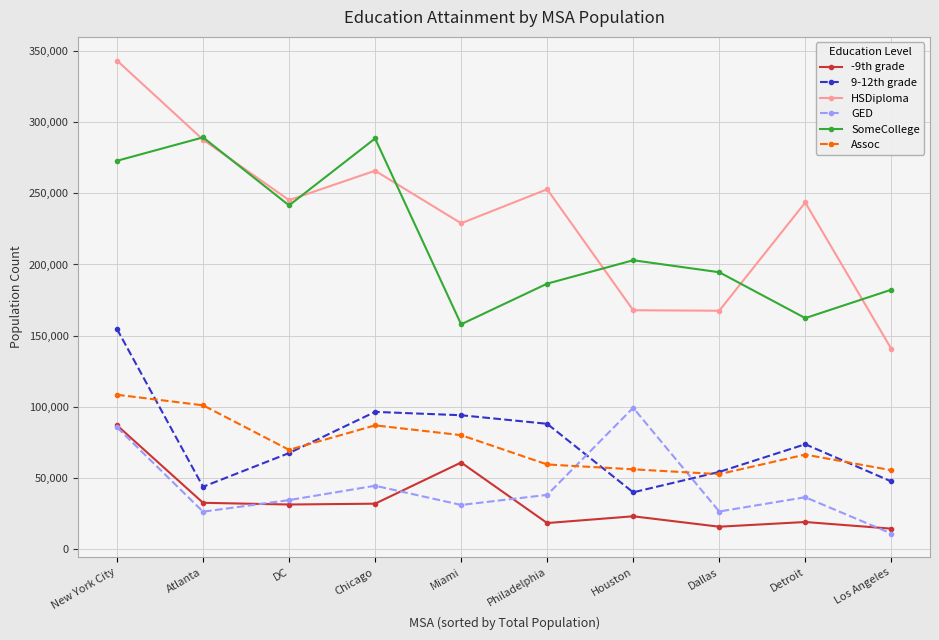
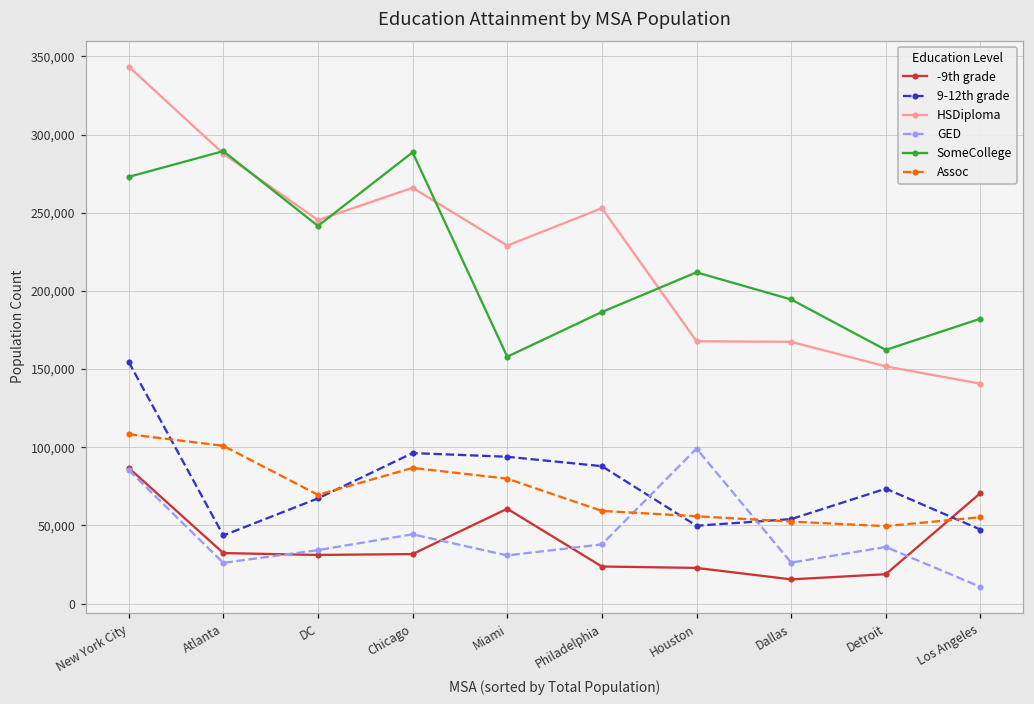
  {
    "-9th grade": {
      "Atlanta": "32,000",
      "DC": "31,000",
      "Chicago": "32,000",
      "Miami": "61,000",
-     "Philadelphia": "18,000",
+     "Philadelphia": "24,000",
      "Houston": "23,000",
      "Dallas": "16,000",
      "Detroit": "19,000",
-     "Los Angeles": "14,000"
+     "Los Angeles": "71,000"
    },
    "9-12th grade": {
      "New York City": "155,000",
      "Atlanta": "44,000",
      "DC": "67,000",
      "Chicago": "96,000",
      "Miami": "94,000",
      "Philadelphia": "88,000",
-     "Houston": "40,000",
+     "Houston": "50,000",
      "Detroit": "74,000",
      "Los Angeles": "47,000"
    },
    "HSDiploma": {
      "New York City": "343,000",
      "DC": "245,000",
      "Chicago": "266,000",
      "Miami": "229,000",
      "Philadelphia": "253,000",
      "Houston": "168,000",
      "Dallas": "167,000",
-     "Detroit": "244,000",
+     "Detroit": "152,000",
      "Los Angeles": "141,000"
    },
    "GED": {
      "Atlanta": "26,000",
      "DC": "34,000",
      "Chicago": "44,000",
      "Miami": "31,000",
      "Philadelphia": "38,000",
      "Houston": "99,000",
      "Dallas": "26,000",
      "Detroit": "36,000",
      "Los Angeles": "11,000"
    },
    "SomeCollege": {
      "New York City": "273,000",
      "DC": "242,000",
      "Chicago": "289,000",
      "Miami": "158,000",
      "Philadelphia": "187,000",
-     "Houston": "203,000",
+     "Houston": "212,000",
      "Dallas": "195,000",
      "Detroit": "162,000",
      "Los Angeles": "182,000"
    },
    "Assoc": {
      "New York City": "108,000",
      "Atlanta": "101,000",
      "DC": "70,000",
      "Chicago": "87,000",
      "Miami": "80,000",
      "Philadelphia": "59,000",
      "Houston": "56,000",
-     "Detroit": "66,000",
+     "Detroit": "50,000",
      "Los Angeles": "55,000"
    }
  }
